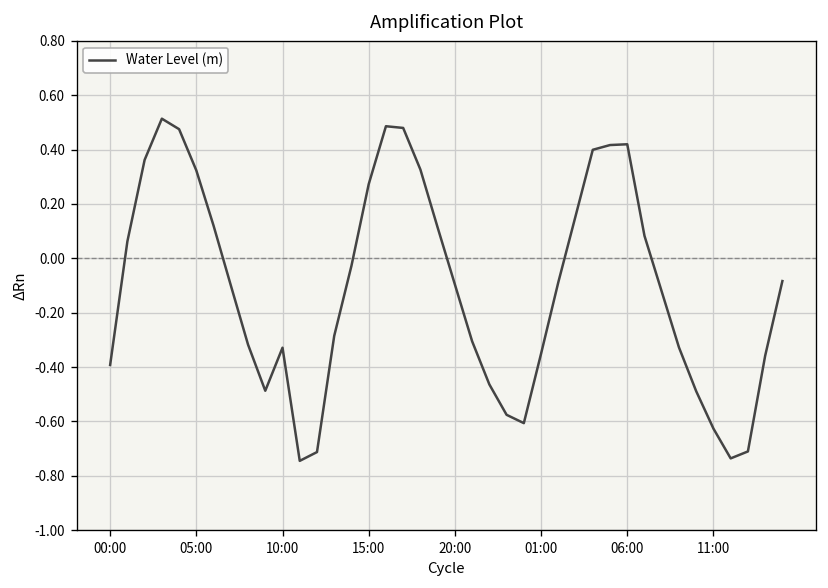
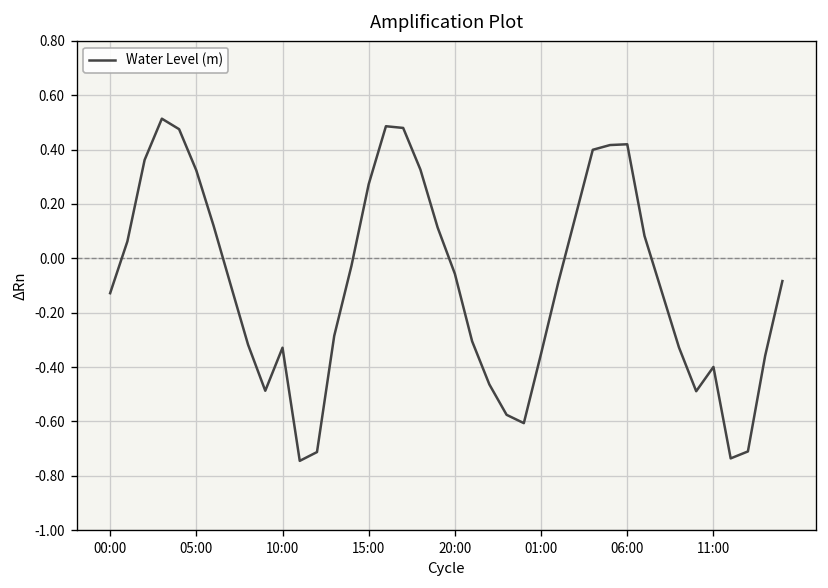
  {
-   "00:00": -0.39,
+   "00:00": -0.13,
    "05:00": 0.32,
    "10:00": -0.33,
    "15:00": 0.27,
-   "20:00": -0.10,
+   "20:00": -0.06,
    "01:00": -0.35,
    "06:00": 0.42,
-   "11:00": -0.63
+   "11:00": -0.40
  }
